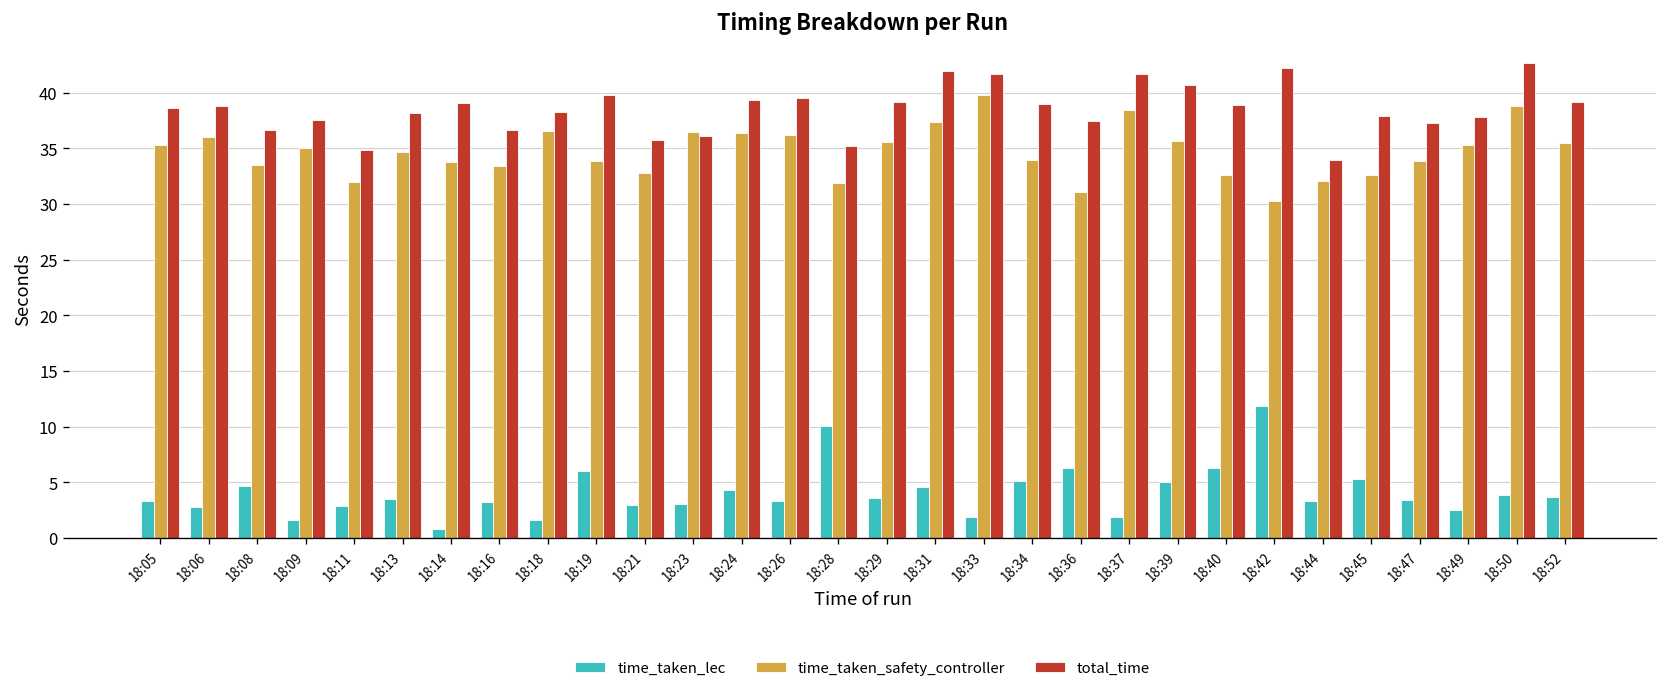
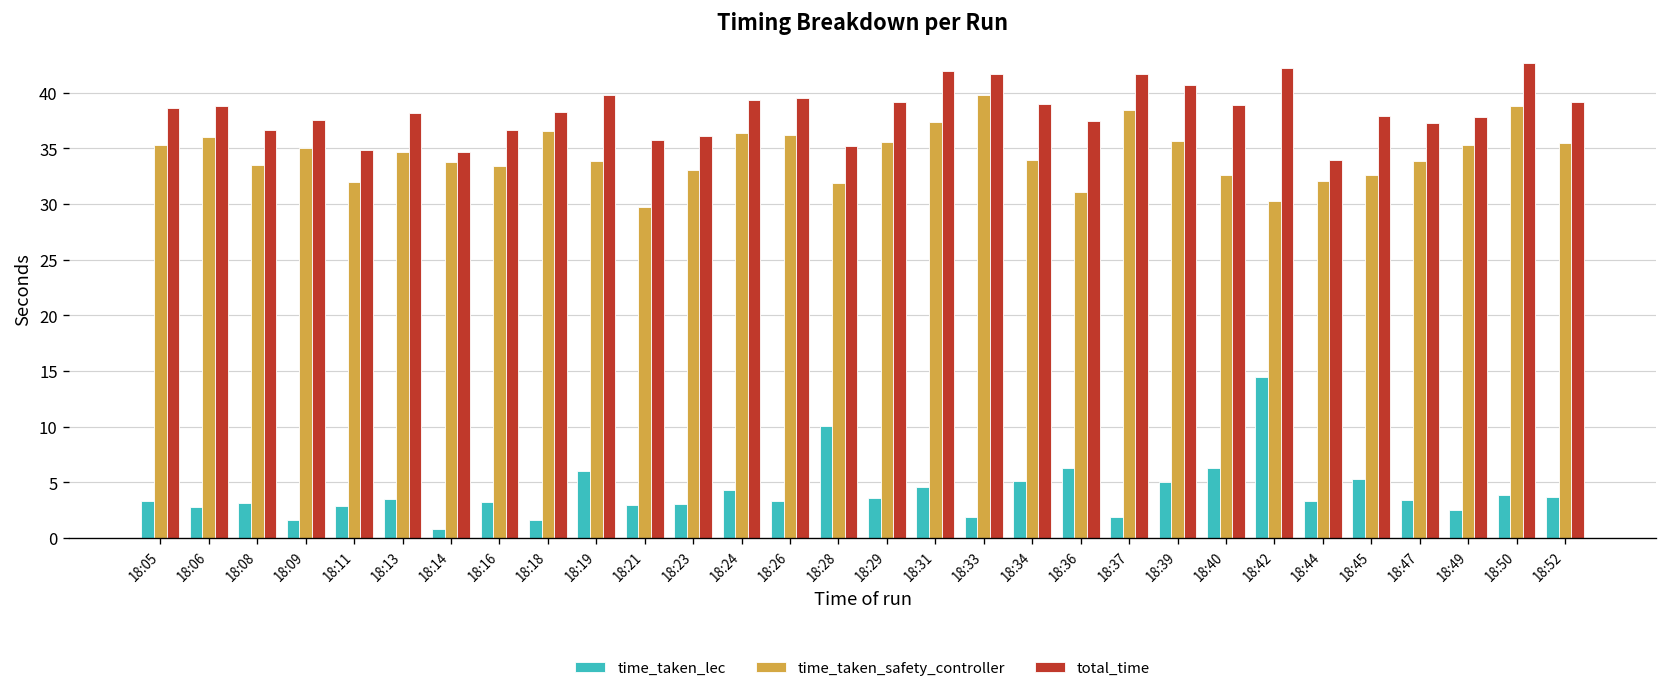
  {
    "time_taken_lec": {
      "18:05": 3,
      "18:06": 3,
-     "18:08": 5,
+     "18:08": 3,
      "18:09": 2,
      "18:11": 3,
      "18:13": 3,
      "18:14": 1,
      "18:16": 3,
      "18:18": 2,
      "18:19": 6,
      "18:21": 3,
      "18:23": 3,
      "18:24": 4,
      "18:26": 3,
      "18:28": 10,
      "18:29": 4,
      "18:31": 5,
      "18:33": 2,
      "18:34": 5,
      "18:36": 6,
      "18:37": 2,
      "18:39": 5,
      "18:40": 6,
-     "18:42": 12,
+     "18:42": 14,
      "18:44": 3,
      "18:45": 5,
      "18:47": 3,
      "18:49": 3,
      "18:50": 4,
      "18:52": 4
    },
    "time_taken_safety_controller": {
      "18:05": 35,
      "18:06": 36,
      "18:08": 34,
      "18:09": 35,
      "18:11": 32,
      "18:13": 35,
      "18:14": 34,
      "18:16": 33,
      "18:18": 37,
      "18:19": 34,
-     "18:21": 33,
-     "18:23": 36,
+     "18:21": 30,
+     "18:23": 33,
      "18:24": 36,
      "18:26": 36,
      "18:28": 32,
      "18:29": 36,
      "18:31": 37,
      "18:33": 40,
      "18:34": 34,
      "18:36": 31,
      "18:37": 38,
      "18:39": 36,
      "18:40": 33,
      "18:42": 30,
      "18:44": 32,
      "18:45": 33,
      "18:47": 34,
      "18:49": 35,
      "18:50": 39,
      "18:52": 36
    },
    "total_time": {
      "18:05": 39,
      "18:06": 39,
      "18:08": 37,
      "18:09": 38,
      "18:11": 35,
      "18:13": 38,
-     "18:14": 39,
+     "18:14": 35,
      "18:16": 37,
      "18:18": 38,
      "18:19": 40,
      "18:21": 36,
      "18:23": 36,
      "18:24": 39,
      "18:26": 40,
      "18:28": 35,
      "18:29": 39,
      "18:31": 42,
      "18:33": 42,
      "18:34": 39,
      "18:36": 37,
      "18:37": 42,
      "18:39": 41,
      "18:40": 39,
      "18:42": 42,
      "18:44": 34,
      "18:45": 38,
      "18:47": 37,
      "18:49": 38,
      "18:50": 43,
      "18:52": 39
    }
  }
